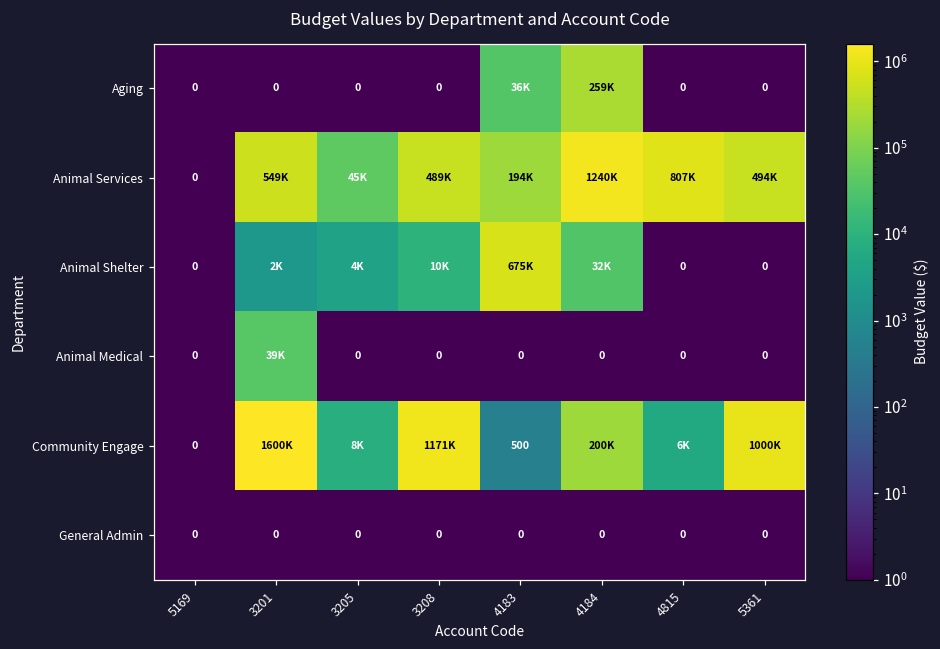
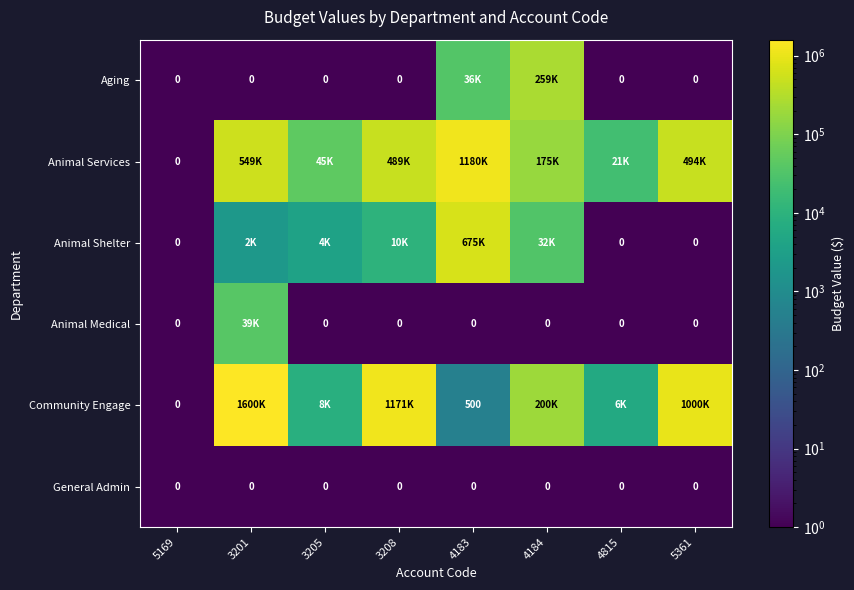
  {
    "Aging": {
      "5169": "0",
      "3201": "0",
      "3205": "0",
      "3208": "0",
      "4183": "36K",
      "4184": "259K",
      "4815": "0",
      "5361": "0"
    },
    "Animal Services": {
      "5169": "0",
      "3201": "549K",
      "3205": "45K",
      "3208": "489K",
-     "4183": "194K",
-     "4184": "1240K",
-     "4815": "807K",
+     "4183": "1180K",
+     "4184": "175K",
+     "4815": "21K",
      "5361": "494K"
    },
    "Animal Shelter": {
      "5169": "0",
      "3201": "2K",
      "3205": "4K",
      "3208": "10K",
      "4183": "675K",
      "4184": "32K",
      "4815": "0",
      "5361": "0"
    },
    "Animal Medical": {
      "5169": "0",
      "3201": "39K",
      "3205": "0",
      "3208": "0",
      "4183": "0",
      "4184": "0",
      "4815": "0",
      "5361": "0"
    },
    "Community Engage": {
      "5169": "0",
      "3201": "1600K",
      "3205": "8K",
      "3208": "1171K",
      "4183": "500",
      "4184": "200K",
      "4815": "6K",
      "5361": "1000K"
    },
    "General Admin": {
      "5169": "0",
      "3201": "0",
      "3205": "0",
      "3208": "0",
      "4183": "0",
      "4184": "0",
      "4815": "0",
      "5361": "0"
    }
  }
